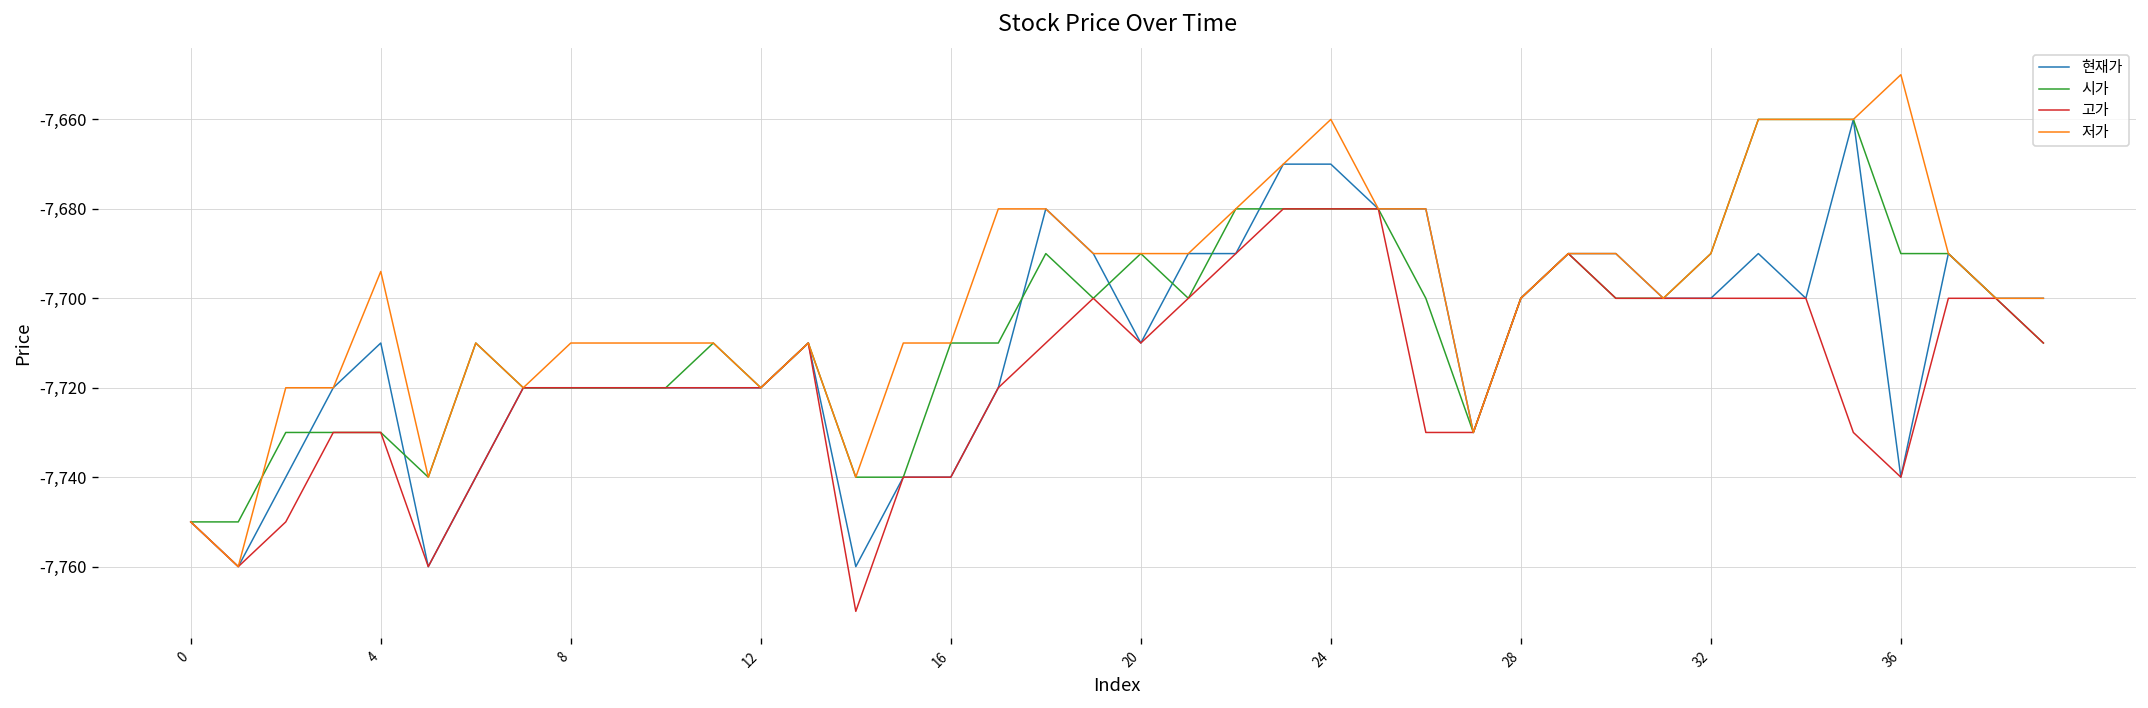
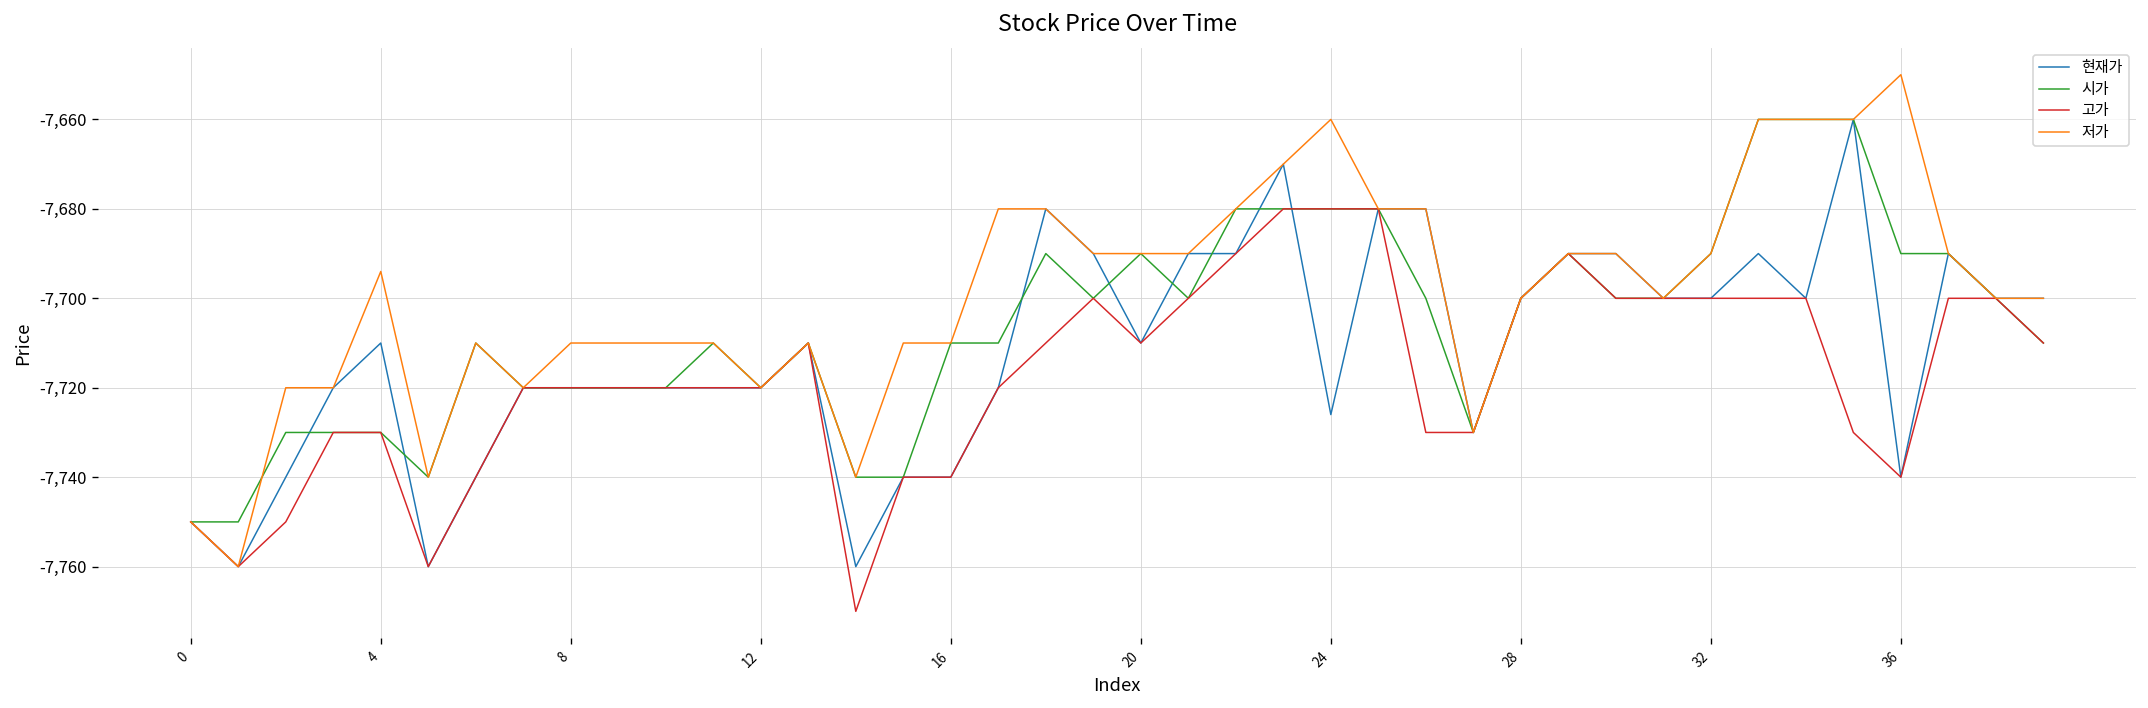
  {
    "현재가": {
      "4": "-7,710",
-     "24": "-7,670"
+     "24": "-7,726"
    },
    "시가": {
      "36": "-7,690"
    },
    "저가": {
      "4": "-7,694",
      "8": "-7,710",
      "24": "-7,660",
      "36": "-7,650"
    }
  }
